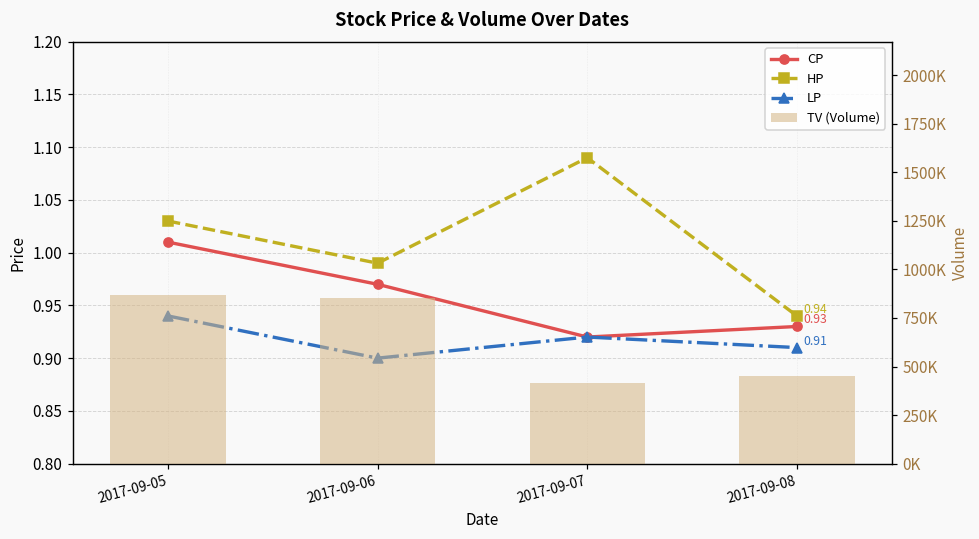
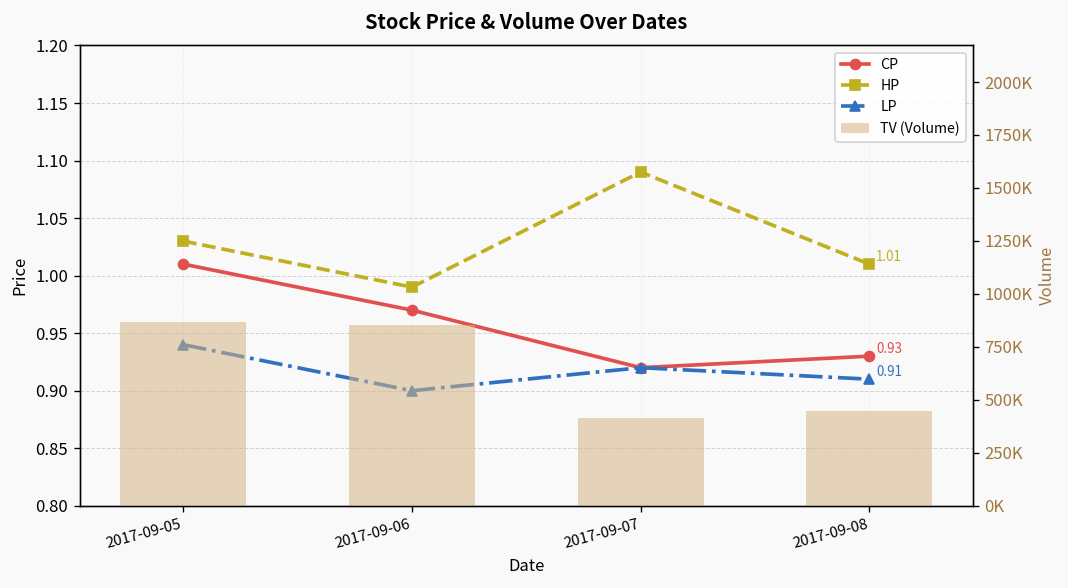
  {
    "CP": {
      "2017-09-08": 0.93
    },
    "HP": {
-     "2017-09-08": 0.94
+     "2017-09-08": 1.01
    },
    "LP": {
      "2017-09-08": 0.91
    }
  }
